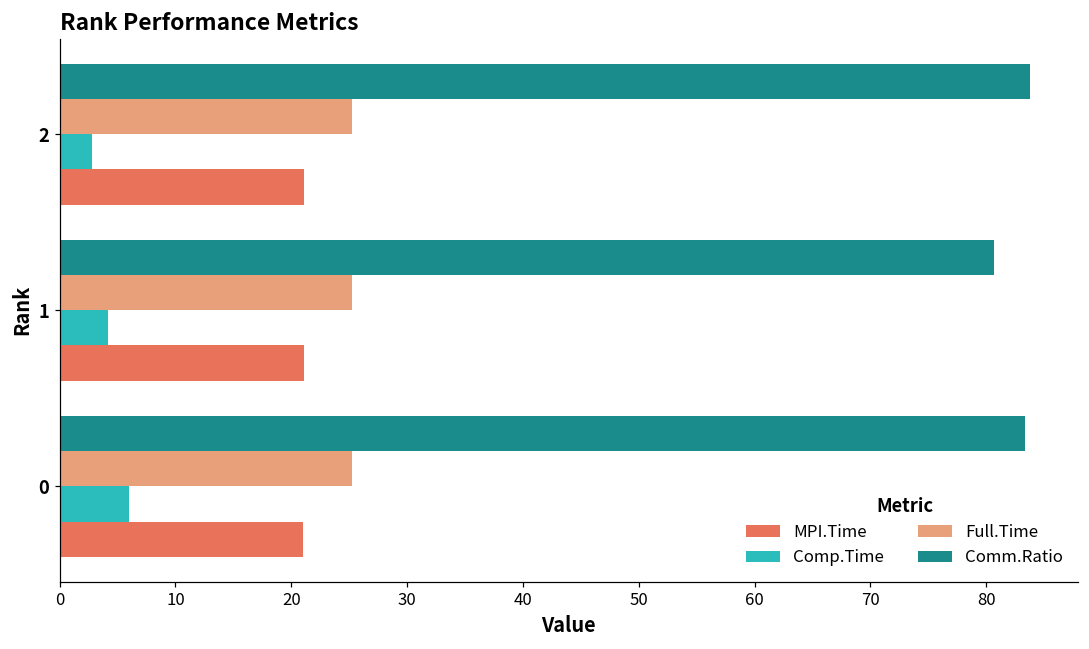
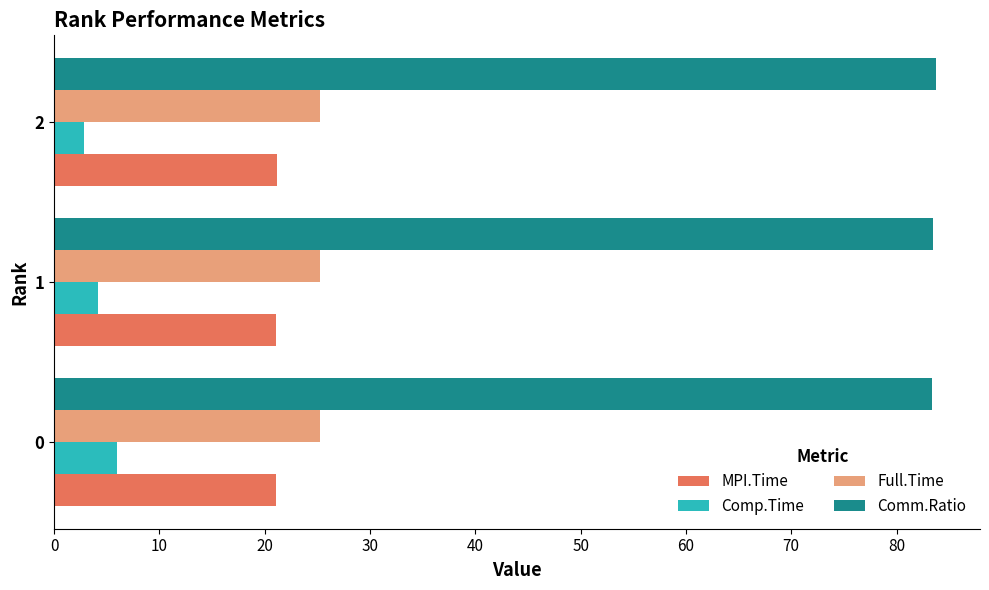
  {
    "Comp.Time": {
      "2": 2.8,
      "1": 4.2,
      "0": 6.0
    },
    "Comm.Ratio": {
      "2": 83.7,
-     "1": 80.7,
+     "1": 83.5,
      "0": 83.4
    }
  }
